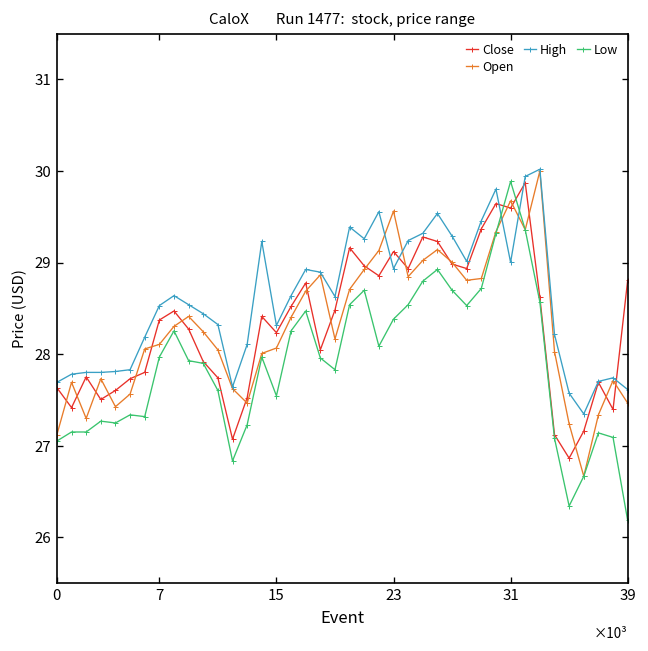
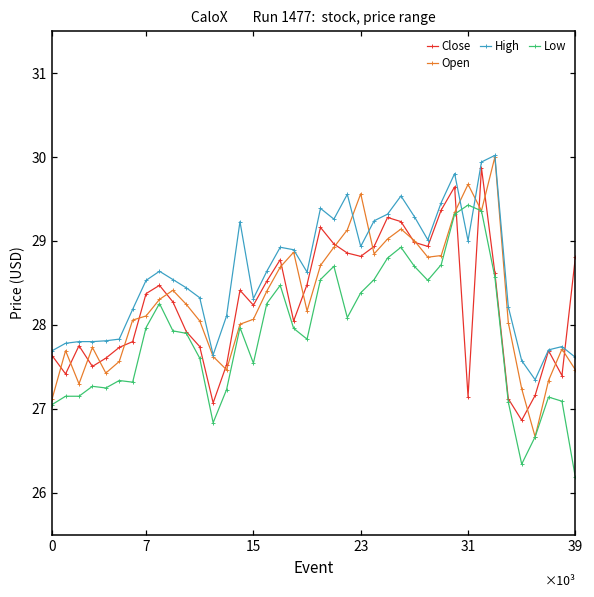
  {
    "Close": {
      "0": 27.6,
      "7": 28.4,
      "15": 28.2,
-     "23": 29.1,
-     "31": 29.6,
+     "23": 28.8,
+     "31": 27.1,
      "39": 28.8
    },
    "Open": {
      "0": 27.1,
      "7": 28.1,
      "15": 28.1,
      "23": 29.6,
      "31": 29.7,
      "39": 27.5
    },
    "High": {
      "0": 27.7,
      "7": 28.5,
      "15": 28.3,
      "23": 28.9,
      "31": 29.0,
      "39": 27.6
    },
    "Low": {
      "0": 27.1,
      "7": 28.0,
      "15": 27.5,
      "23": 28.4,
-     "31": 29.9,
+     "31": 29.4,
      "39": 26.2
    }
  }
